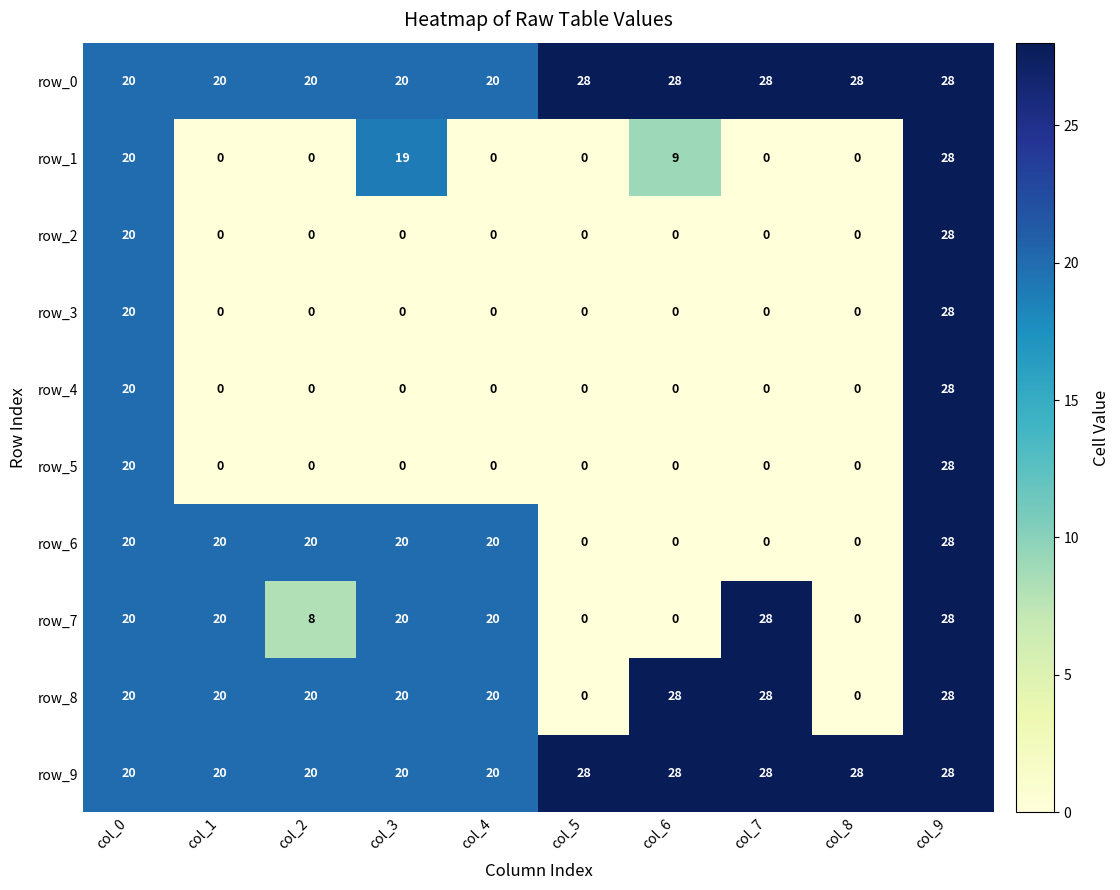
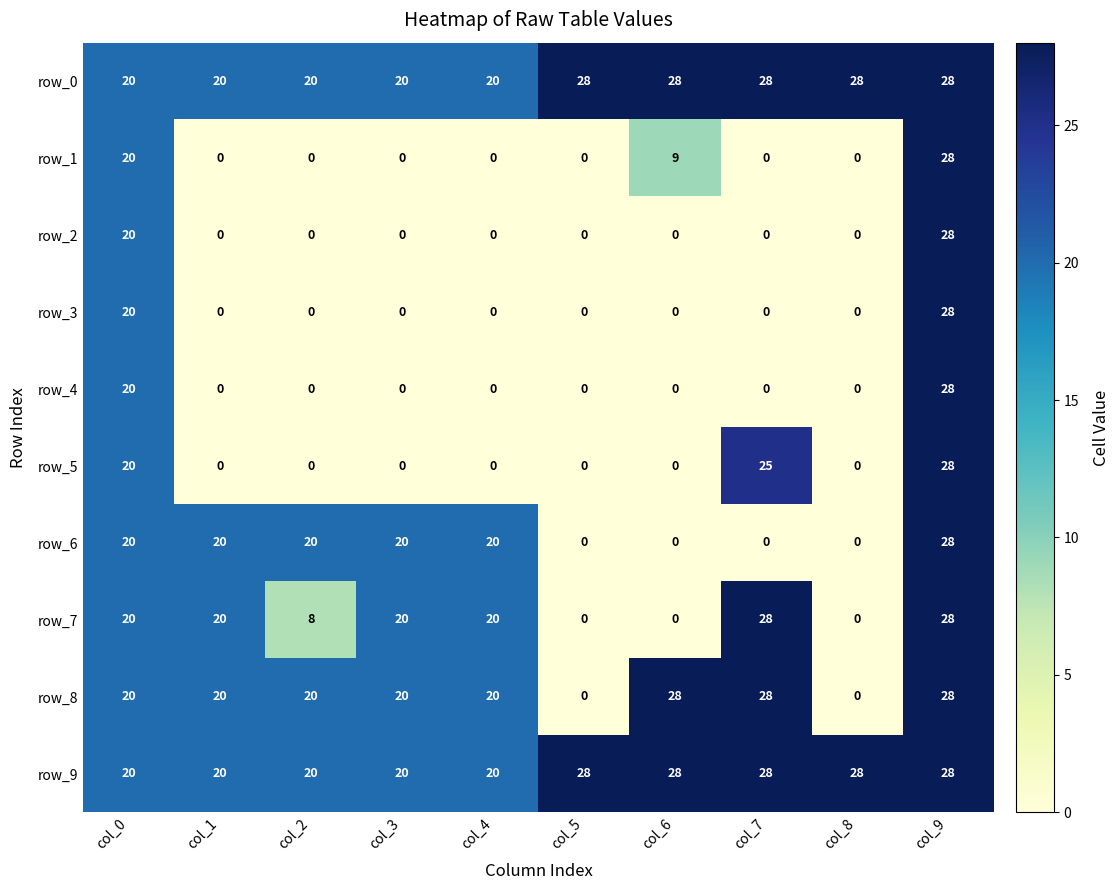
  {
    "row_0": {
      "col_0": 20,
      "col_1": 20,
      "col_2": 20,
      "col_3": 20,
      "col_4": 20,
      "col_5": 28,
      "col_6": 28,
      "col_7": 28,
      "col_8": 28,
      "col_9": 28
    },
    "row_1": {
      "col_0": 20,
      "col_1": 0,
      "col_2": 0,
-     "col_3": 19,
+     "col_3": 0,
      "col_4": 0,
      "col_5": 0,
      "col_6": 9,
      "col_7": 0,
      "col_8": 0,
      "col_9": 28
    },
    "row_2": {
      "col_0": 20,
      "col_1": 0,
      "col_2": 0,
      "col_3": 0,
      "col_4": 0,
      "col_5": 0,
      "col_6": 0,
      "col_7": 0,
      "col_8": 0,
      "col_9": 28
    },
    "row_3": {
      "col_0": 20,
      "col_1": 0,
      "col_2": 0,
      "col_3": 0,
      "col_4": 0,
      "col_5": 0,
      "col_6": 0,
      "col_7": 0,
      "col_8": 0,
      "col_9": 28
    },
    "row_4": {
      "col_0": 20,
      "col_1": 0,
      "col_2": 0,
      "col_3": 0,
      "col_4": 0,
      "col_5": 0,
      "col_6": 0,
      "col_7": 0,
      "col_8": 0,
      "col_9": 28
    },
    "row_5": {
      "col_0": 20,
      "col_1": 0,
      "col_2": 0,
      "col_3": 0,
      "col_4": 0,
      "col_5": 0,
      "col_6": 0,
-     "col_7": 0,
+     "col_7": 25,
      "col_8": 0,
      "col_9": 28
    },
    "row_6": {
      "col_0": 20,
      "col_1": 20,
      "col_2": 20,
      "col_3": 20,
      "col_4": 20,
      "col_5": 0,
      "col_6": 0,
      "col_7": 0,
      "col_8": 0,
      "col_9": 28
    },
    "row_7": {
      "col_0": 20,
      "col_1": 20,
      "col_2": 8,
      "col_3": 20,
      "col_4": 20,
      "col_5": 0,
      "col_6": 0,
      "col_7": 28,
      "col_8": 0,
      "col_9": 28
    },
    "row_8": {
      "col_0": 20,
      "col_1": 20,
      "col_2": 20,
      "col_3": 20,
      "col_4": 20,
      "col_5": 0,
      "col_6": 28,
      "col_7": 28,
      "col_8": 0,
      "col_9": 28
    },
    "row_9": {
      "col_0": 20,
      "col_1": 20,
      "col_2": 20,
      "col_3": 20,
      "col_4": 20,
      "col_5": 28,
      "col_6": 28,
      "col_7": 28,
      "col_8": 28,
      "col_9": 28
    }
  }
